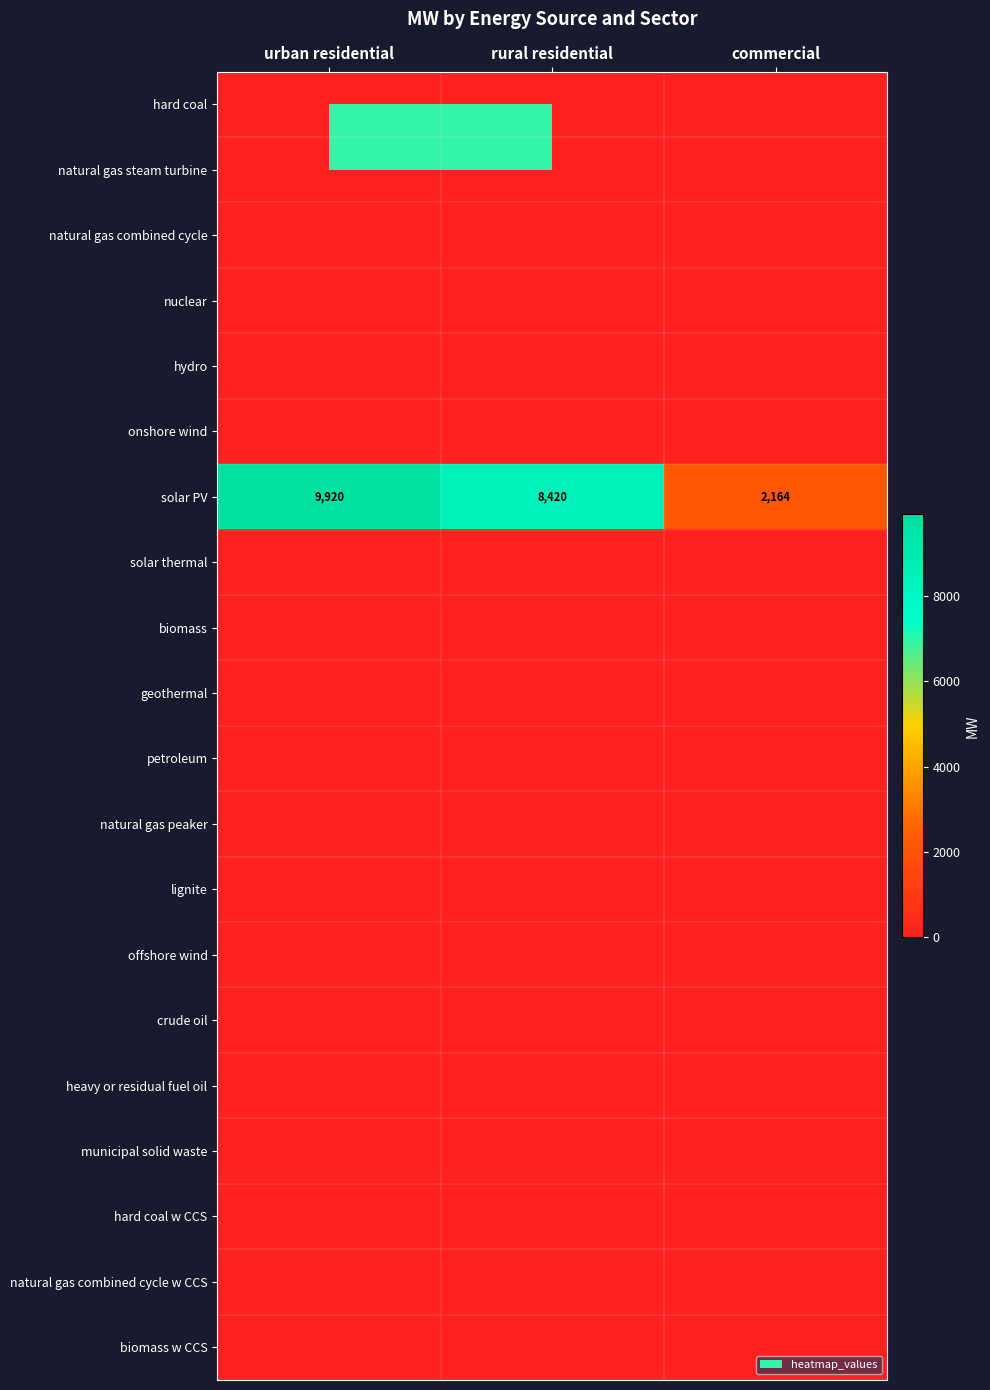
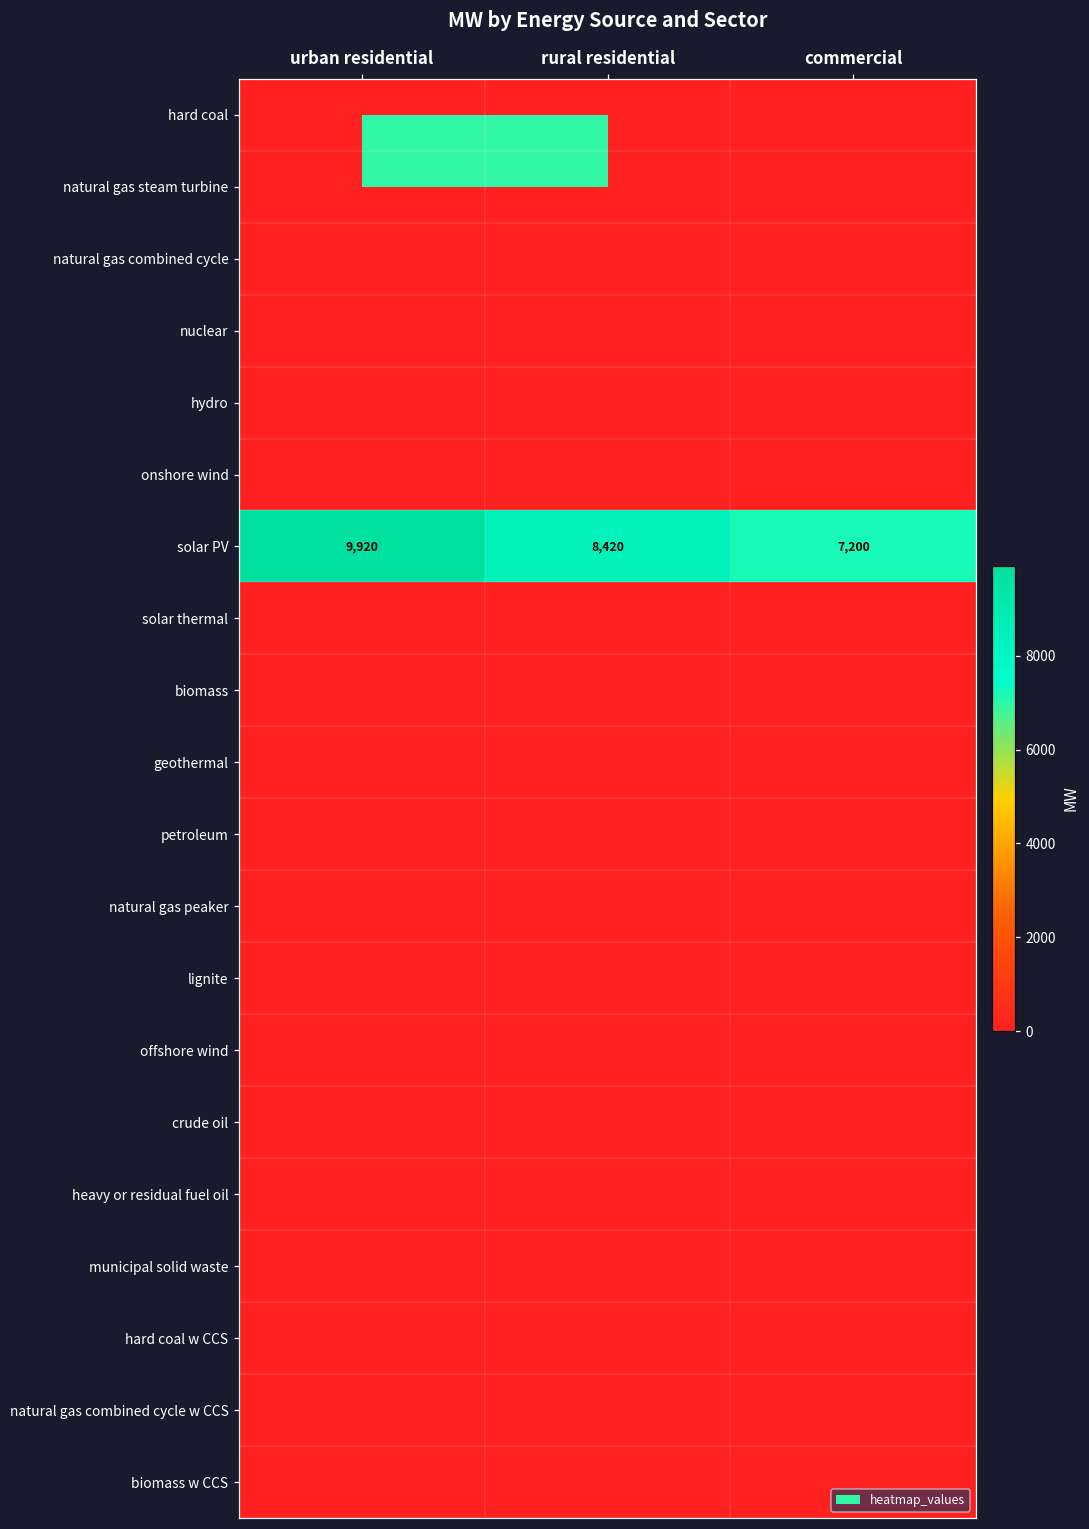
  {
    "solar PV": {
      "urban residential": "9,920",
      "rural residential": "8,420",
-     "commercial": "2,164"
+     "commercial": "7,200"
    }
  }
